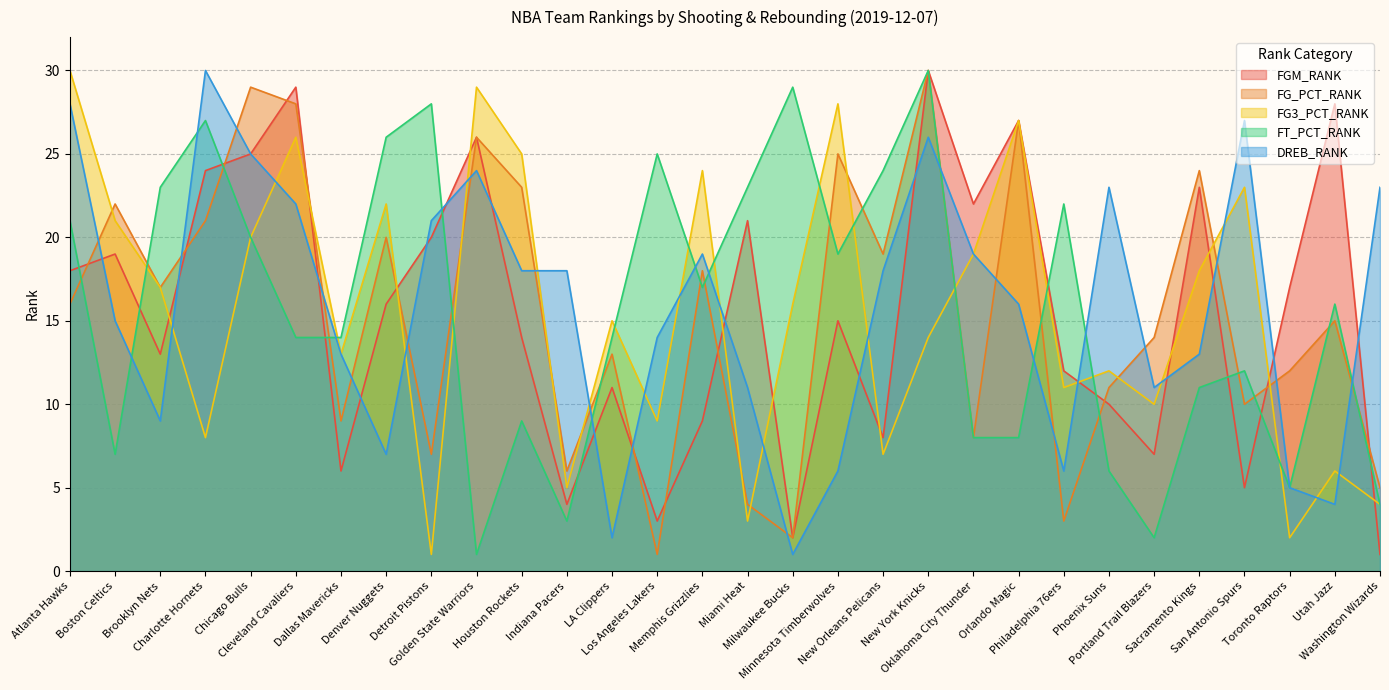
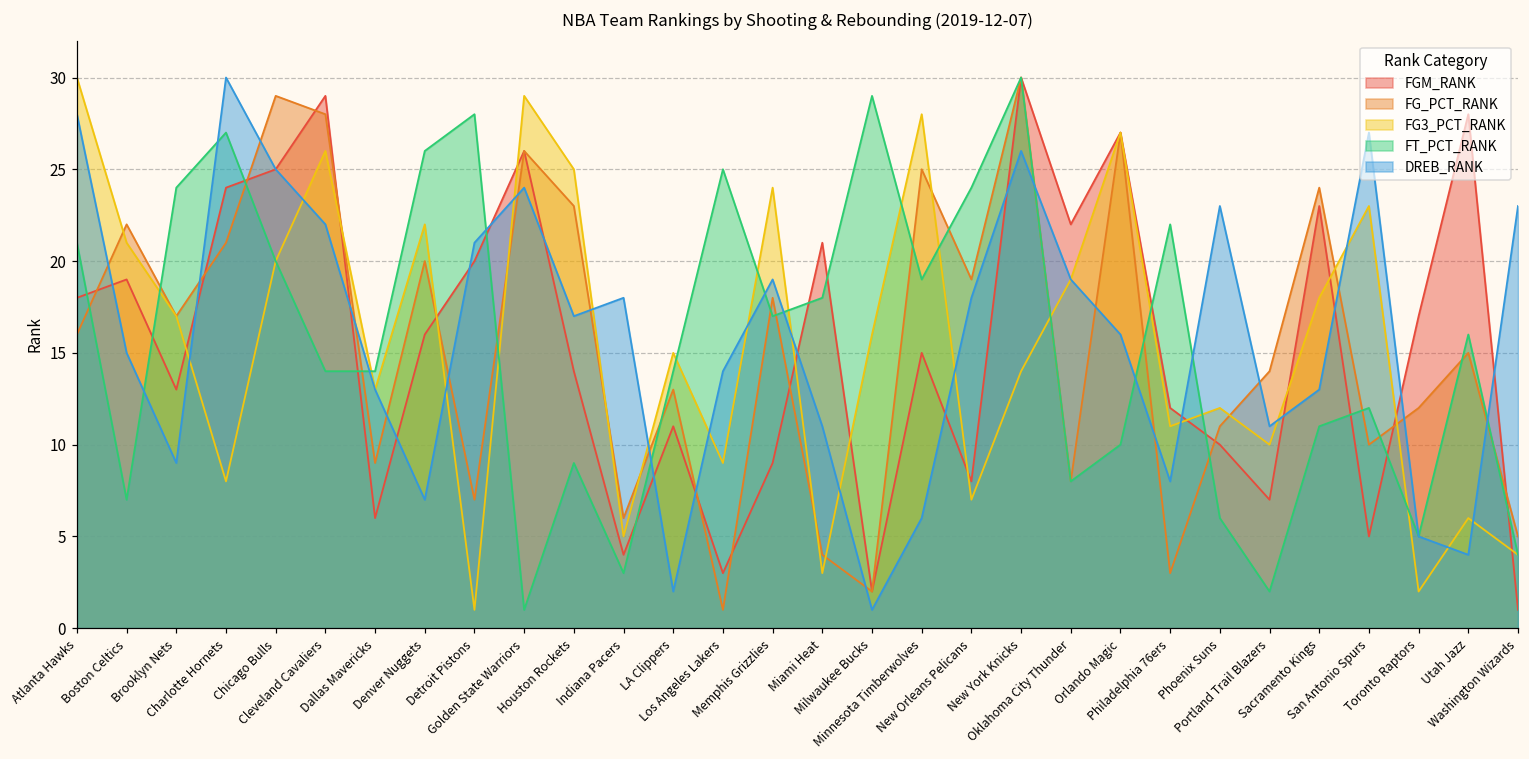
  {
    "FT_PCT_RANK": {
      "Atlanta Hawks": 21,
      "Boston Celtics": 7,
-     "Brooklyn Nets": 23,
+     "Brooklyn Nets": 24,
      "Charlotte Hornets": 27,
      "Cleveland Cavaliers": 14,
      "Dallas Mavericks": 14,
      "Denver Nuggets": 26,
      "Detroit Pistons": 28,
      "Golden State Warriors": 1,
      "Houston Rockets": 9,
      "Indiana Pacers": 3,
      "LA Clippers": 14,
      "Los Angeles Lakers": 25,
      "Memphis Grizzlies": 17,
-     "Miami Heat": 23,
+     "Miami Heat": 18,
      "Milwaukee Bucks": 29,
      "Minnesota Timberwolves": 19,
      "New Orleans Pelicans": 24,
-     "Orlando Magic": 8,
+     "Orlando Magic": 10,
      "Philadelphia 76ers": 22,
      "Phoenix Suns": 6,
      "Portland Trail Blazers": 2,
      "Sacramento Kings": 11,
      "San Antonio Spurs": 12,
      "Utah Jazz": 16
    },
    "DREB_RANK": {
      "Atlanta Hawks": 28,
      "Boston Celtics": 15,
      "Brooklyn Nets": 9,
      "Charlotte Hornets": 30,
      "Cleveland Cavaliers": 22,
      "Denver Nuggets": 7,
      "Detroit Pistons": 21,
      "Golden State Warriors": 24,
-     "Houston Rockets": 18,
+     "Houston Rockets": 17,
      "Indiana Pacers": 18,
      "LA Clippers": 2,
      "Los Angeles Lakers": 14,
      "Memphis Grizzlies": 19,
      "Miami Heat": 11,
      "Milwaukee Bucks": 1,
      "Minnesota Timberwolves": 6,
      "New Orleans Pelicans": 18,
      "New York Knicks": 26,
      "Orlando Magic": 16,
-     "Philadelphia 76ers": 6,
+     "Philadelphia 76ers": 8,
      "Phoenix Suns": 23,
      "Portland Trail Blazers": 11,
      "Sacramento Kings": 13,
      "Utah Jazz": 4,
      "Washington Wizards": 23
    }
  }
